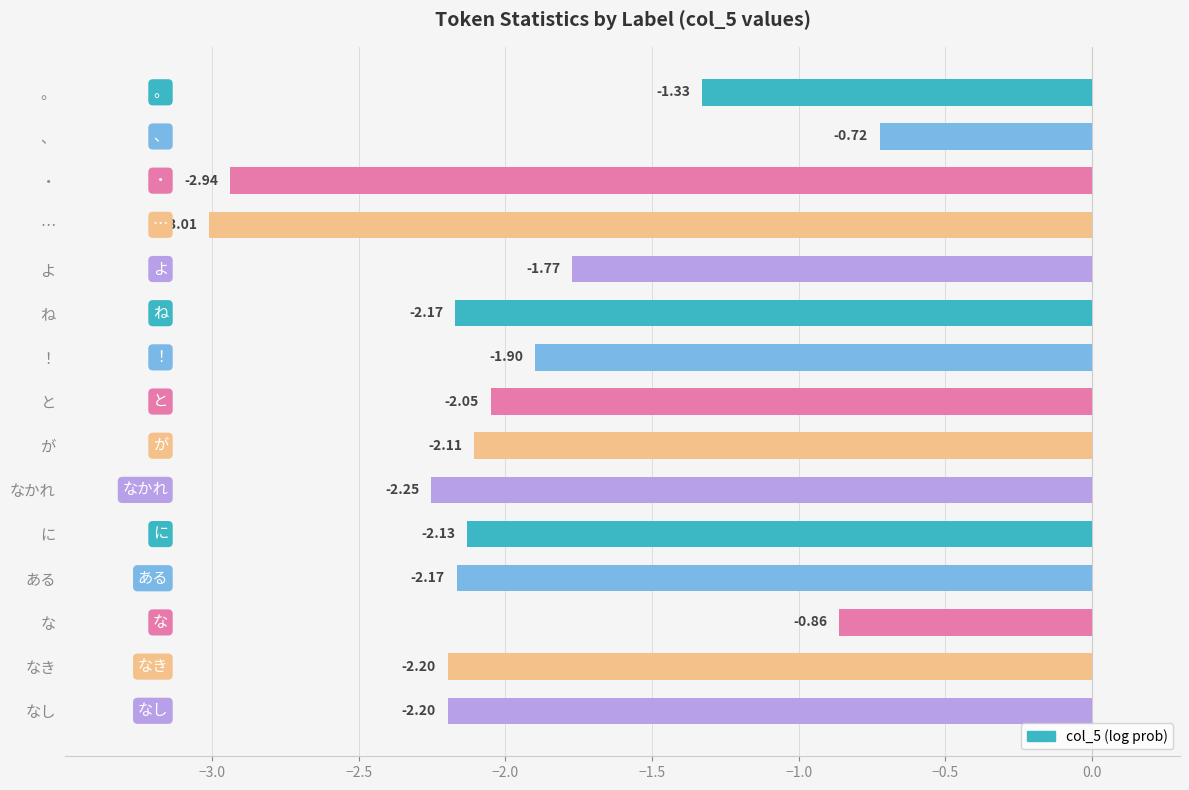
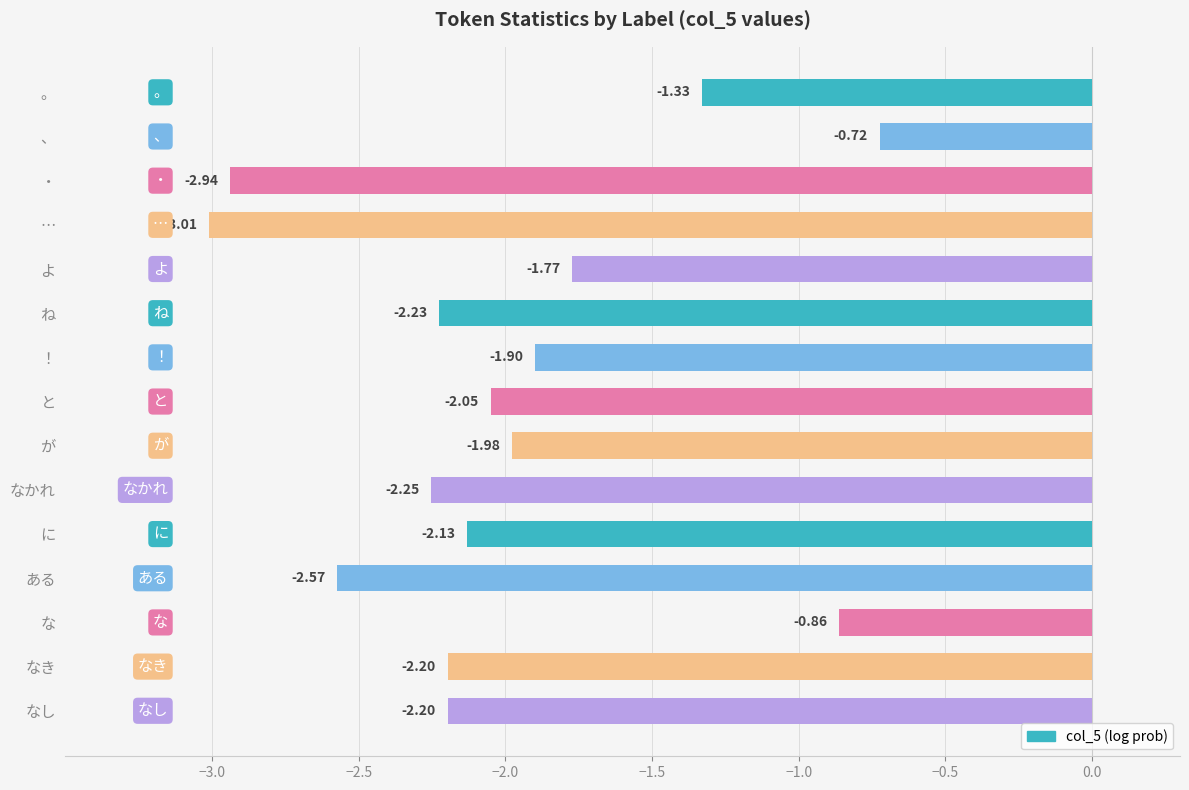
  {
    "。": -1.33,
    "、": -0.72,
    "・": -2.94,
    "よ": -1.77,
-   "ね": -2.17,
+   "ね": -2.23,
    "！": -1.90,
    "と": -2.05,
-   "が": -2.11,
+   "が": -1.98,
    "なかれ": -2.25,
    "に": -2.13,
-   "ある": -2.17,
+   "ある": -2.57,
    "な": -0.86,
    "なき": -2.20,
    "なし": -2.20
  }
